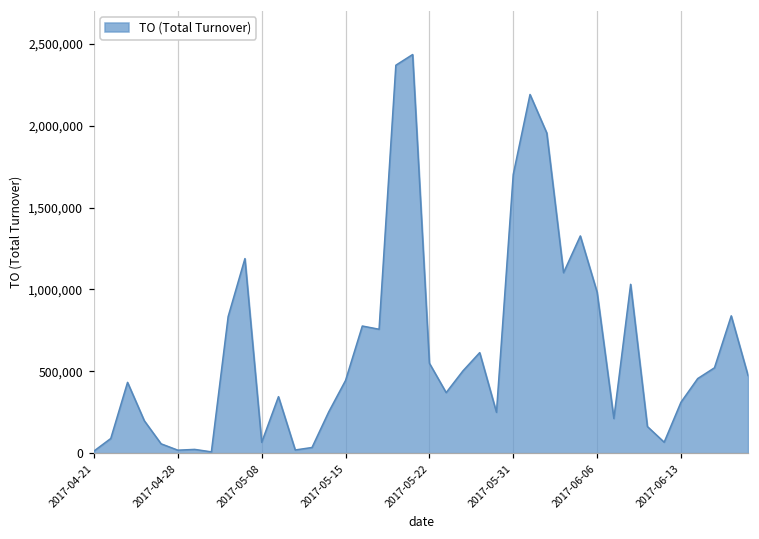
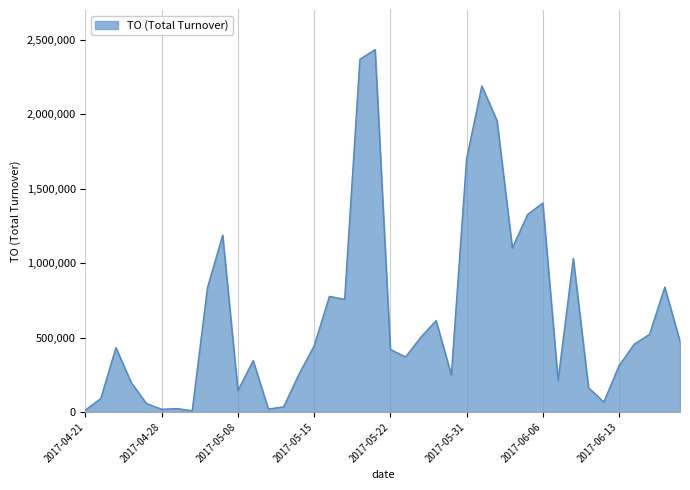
  {
    "2017-04-21": "10,000",
    "2017-04-28": "20,000",
-   "2017-05-08": "70,000",
+   "2017-05-08": "140,000",
    "2017-05-15": "440,000",
-   "2017-05-22": "550,000",
+   "2017-05-22": "420,000",
    "2017-05-31": "1,700,000",
-   "2017-06-06": "980,000",
+   "2017-06-06": "1,400,000",
    "2017-06-13": "310,000"
  }
